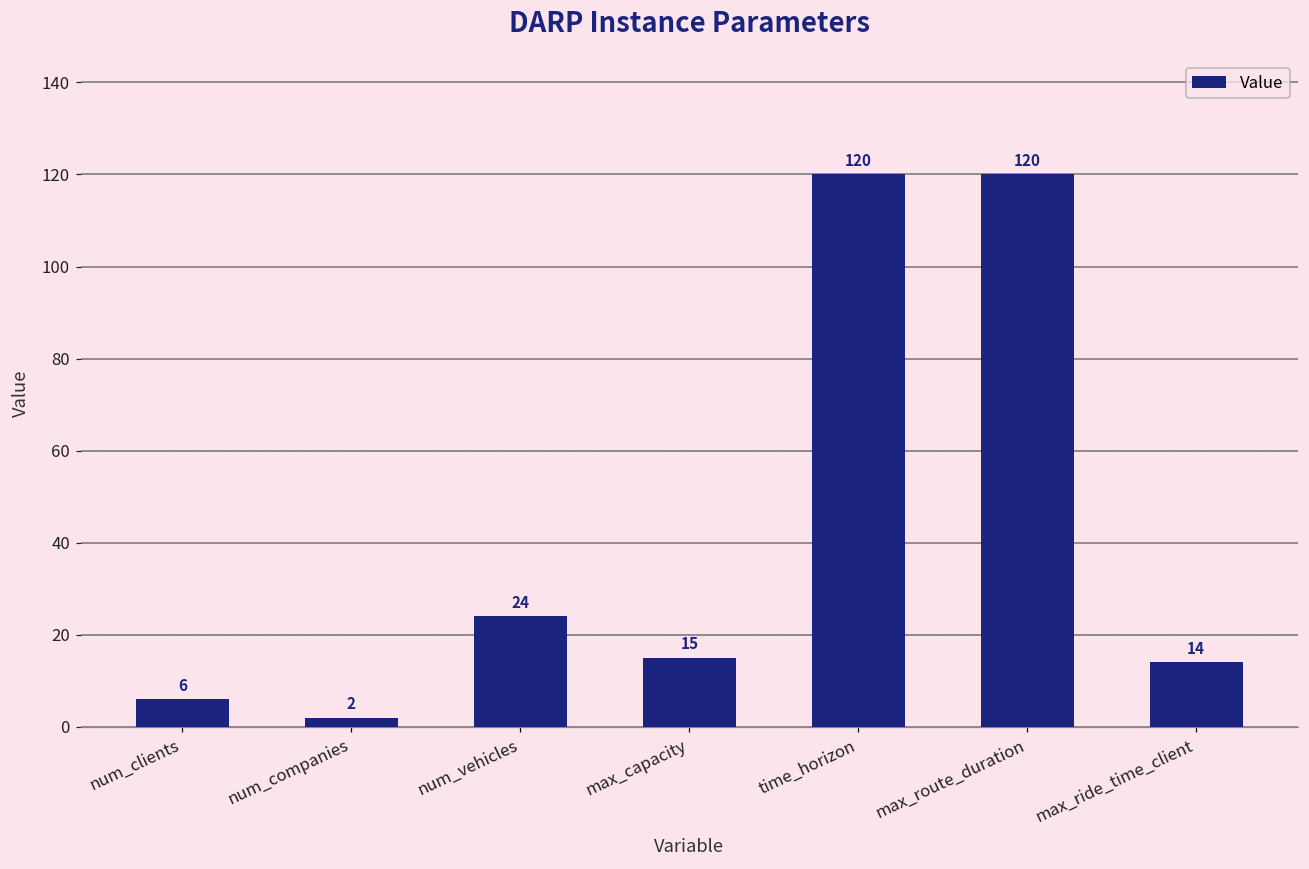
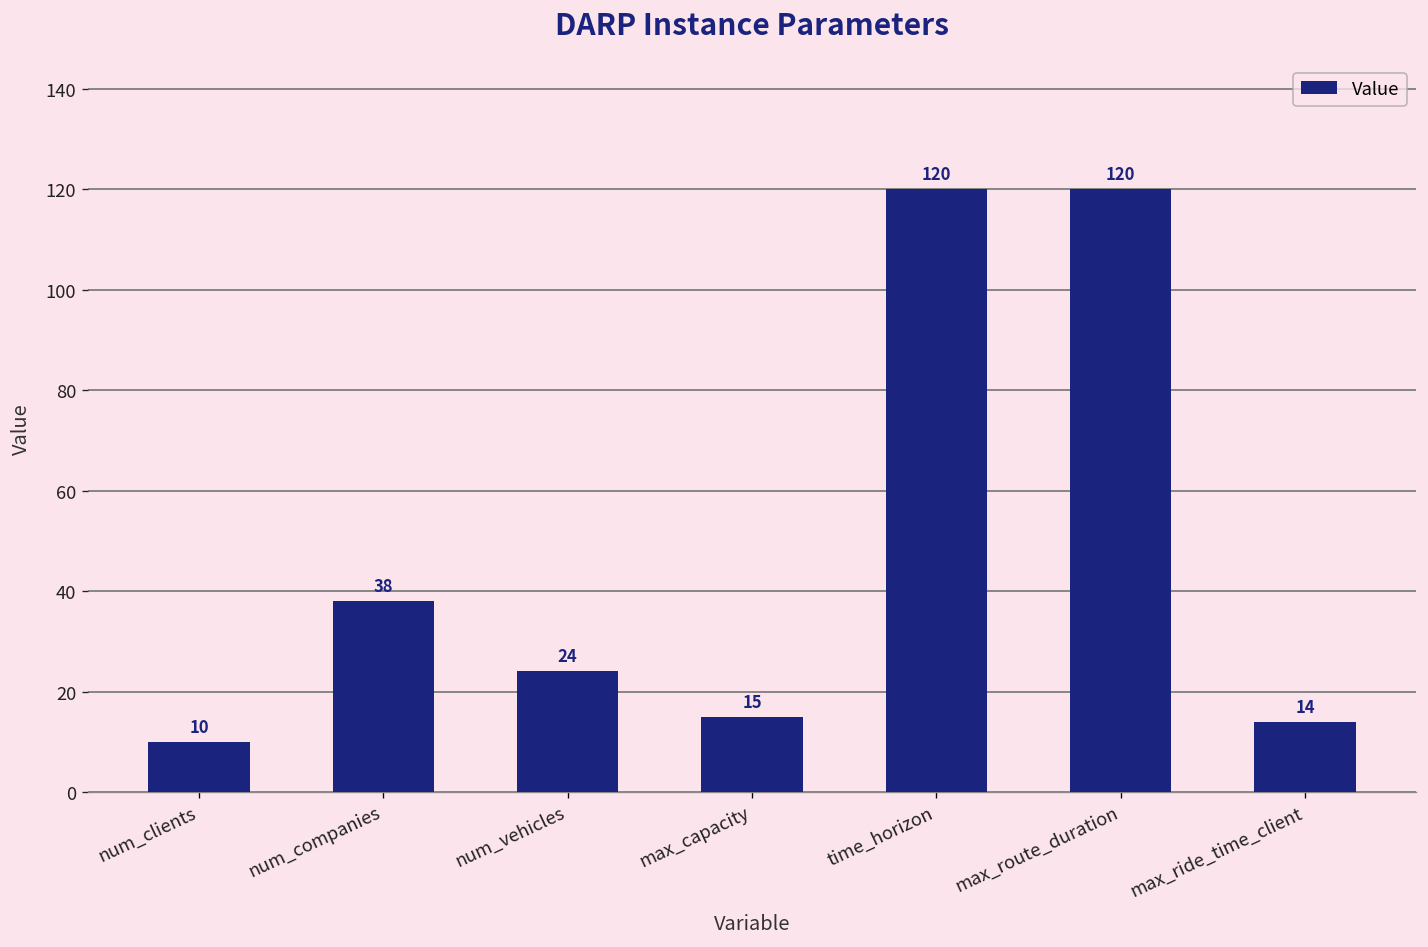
  {
-   "num_clients": 6,
-   "num_companies": 2,
+   "num_clients": 10,
+   "num_companies": 38,
    "num_vehicles": 24,
    "max_capacity": 15,
    "time_horizon": 120,
    "max_route_duration": 120,
    "max_ride_time_client": 14
  }
